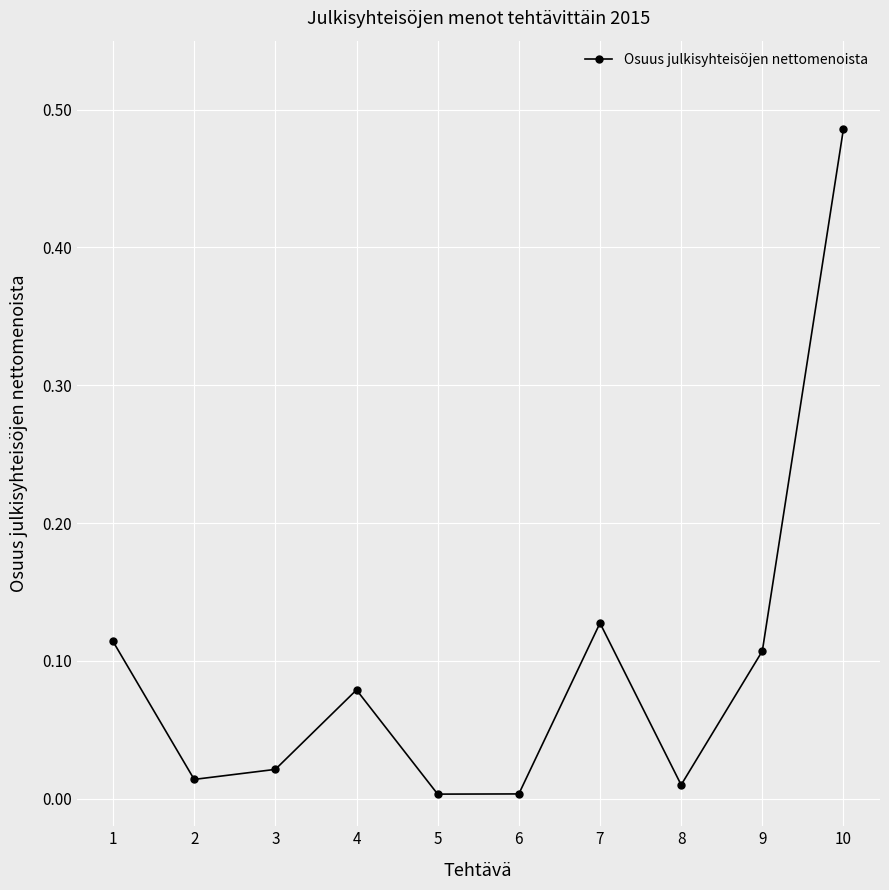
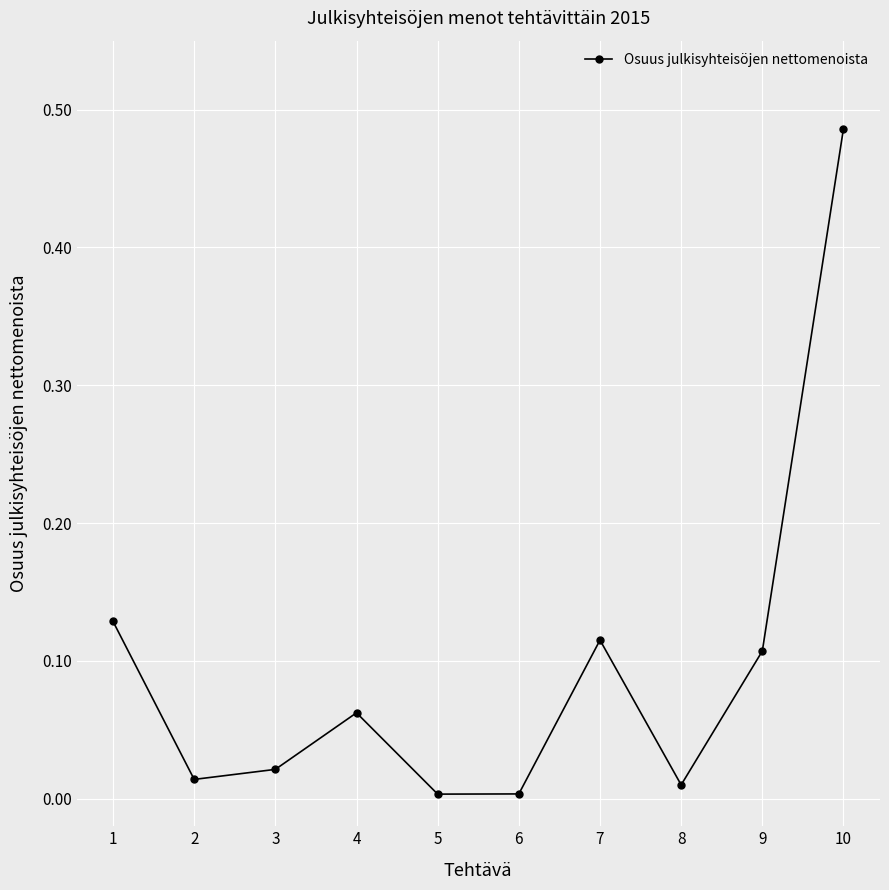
  {
-   "1": 0.114,
+   "1": 0.129,
    "2": 0.014,
    "3": 0.021,
-   "4": 0.079,
+   "4": 0.062,
    "5": 0.003,
    "6": 0.003,
-   "7": 0.127,
+   "7": 0.115,
    "8": 0.010,
    "9": 0.107,
    "10": 0.486
  }
